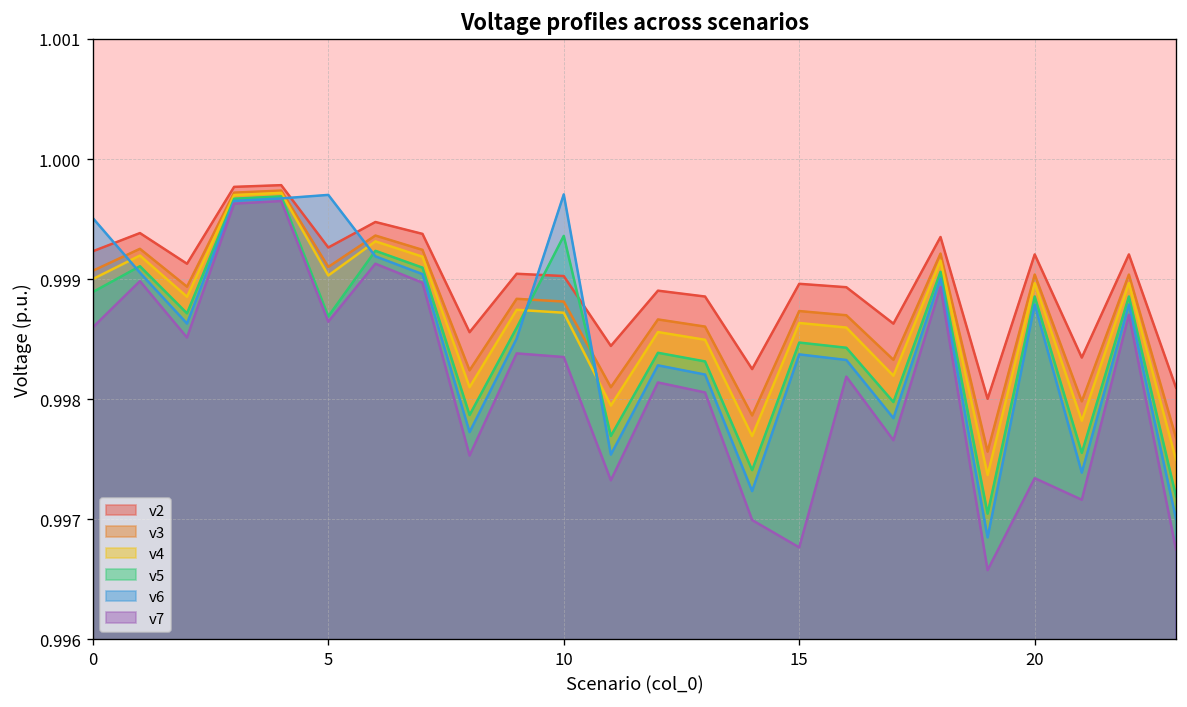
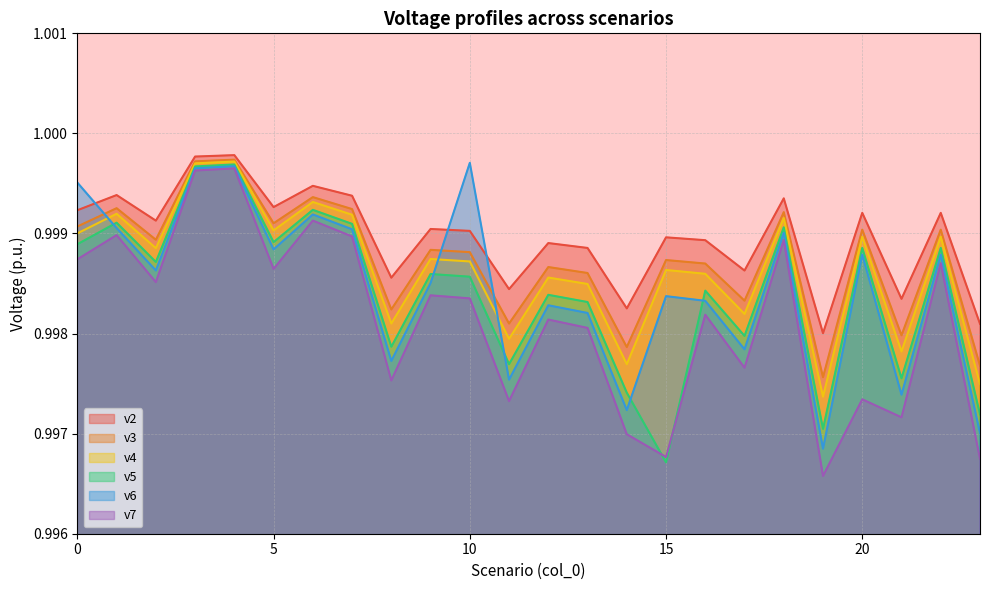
  {
    "v5": {
      "0": 0.99889,
-     "5": 0.99869,
-     "10": 0.99936,
-     "15": 0.99847,
+     "5": 0.99891,
+     "10": 0.99857,
+     "15": 0.99671,
      "20": 0.99886
    },
    "v6": {
      "0": 0.99951,
-     "5": 0.99970,
+     "5": 0.99884,
      "10": 0.99971,
      "15": 0.99837,
      "20": 0.99879
    },
    "v7": {
-     "0": 0.99860,
+     "0": 0.99874,
      "5": 0.99865,
      "10": 0.99835,
      "15": 0.99677,
      "20": 0.99734
    }
  }
